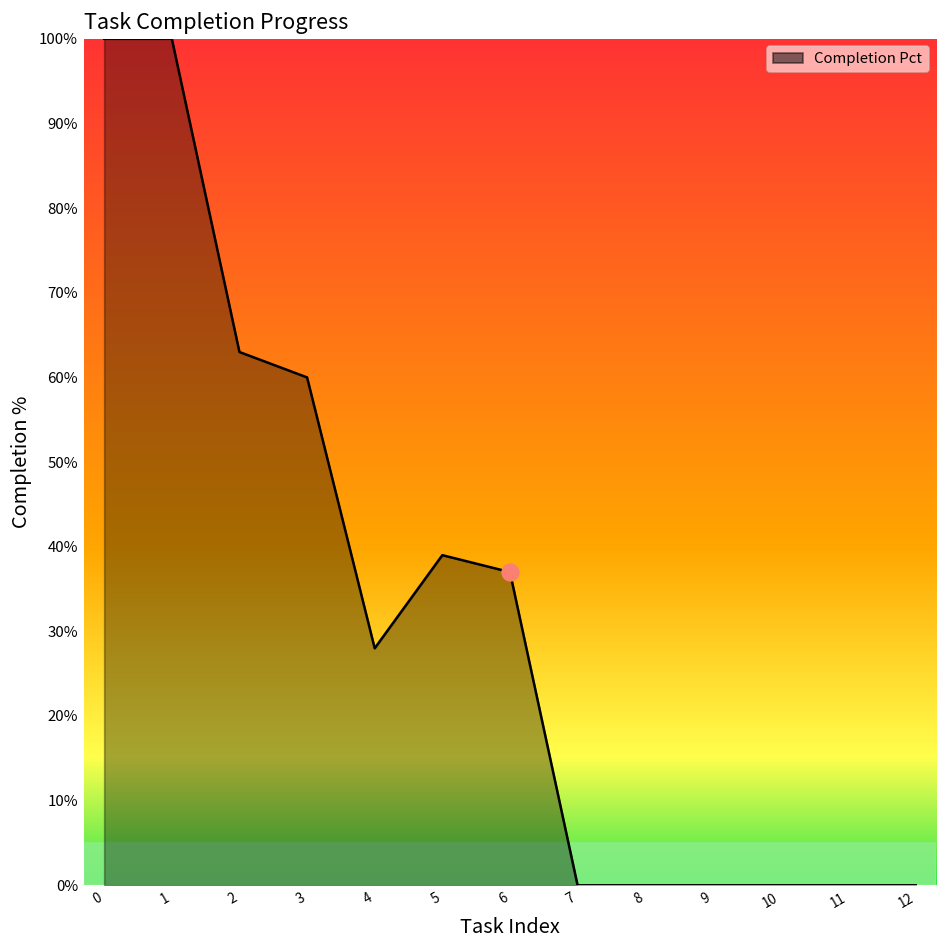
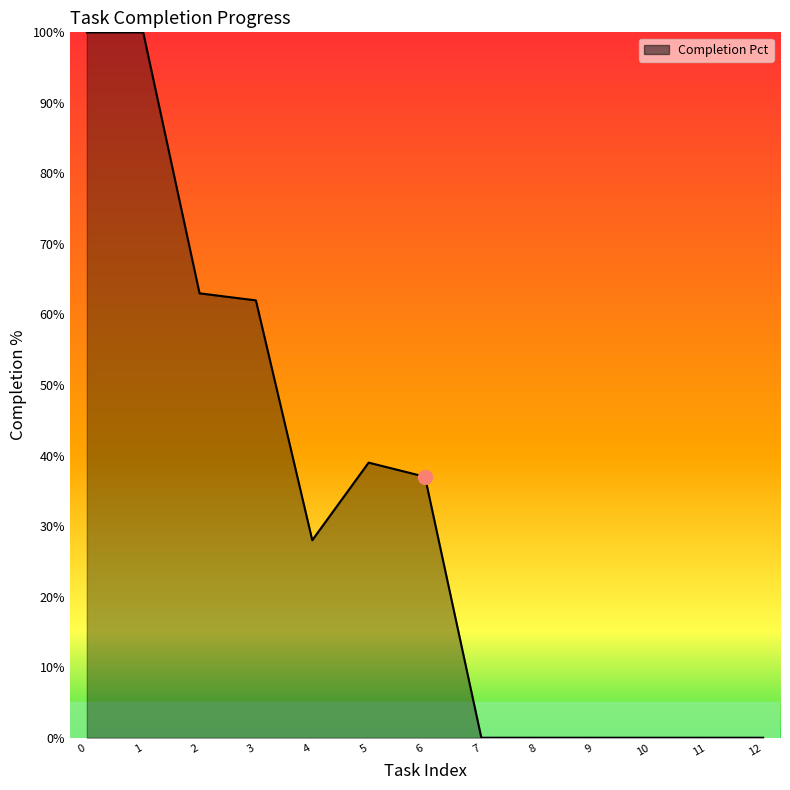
  {
    "Completion Pct": {
      "0": "100%",
      "1": "100%",
      "2": "63%",
-     "3": "60%",
+     "3": "62%",
      "4": "28%",
      "5": "39%"
    }
  }
